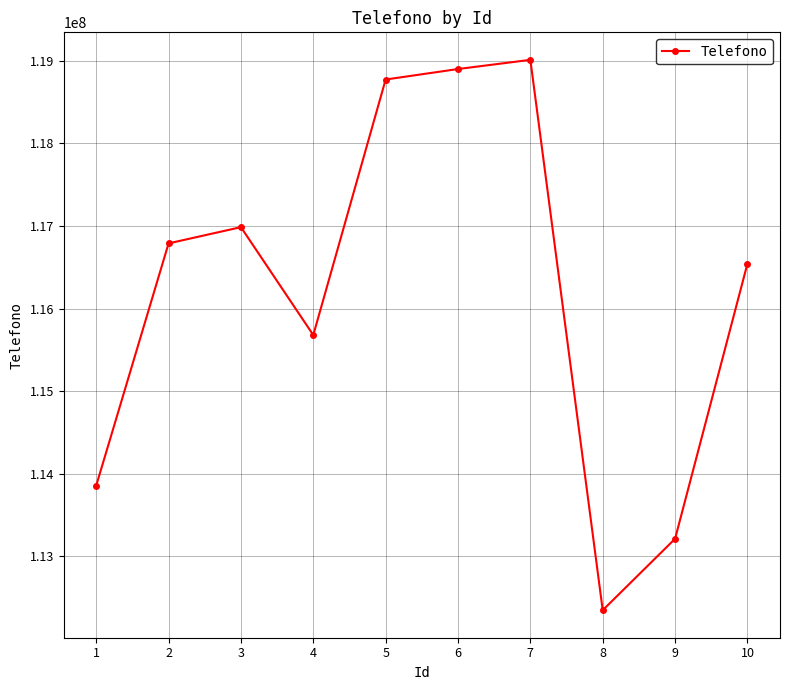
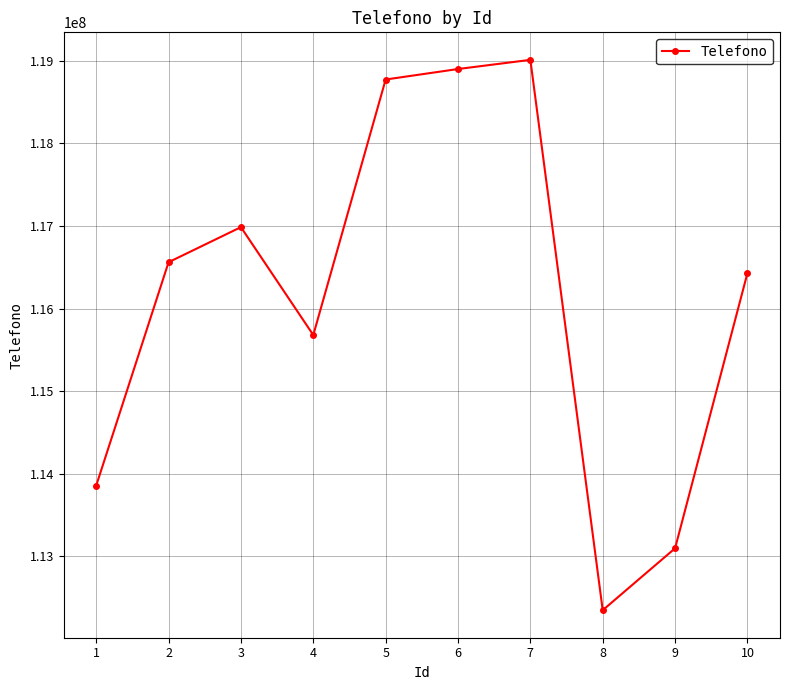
  {
    "1": 113900000,
-   "2": 116800000,
+   "2": 116600000,
    "3": 117000000,
    "4": 115700000,
    "5": 118800000,
    "6": 118900000,
    "7": 119000000,
    "8": 112300000,
-   "9": 113200000,
-   "10": 116500000
+   "9": 113100000,
+   "10": 116400000
  }
